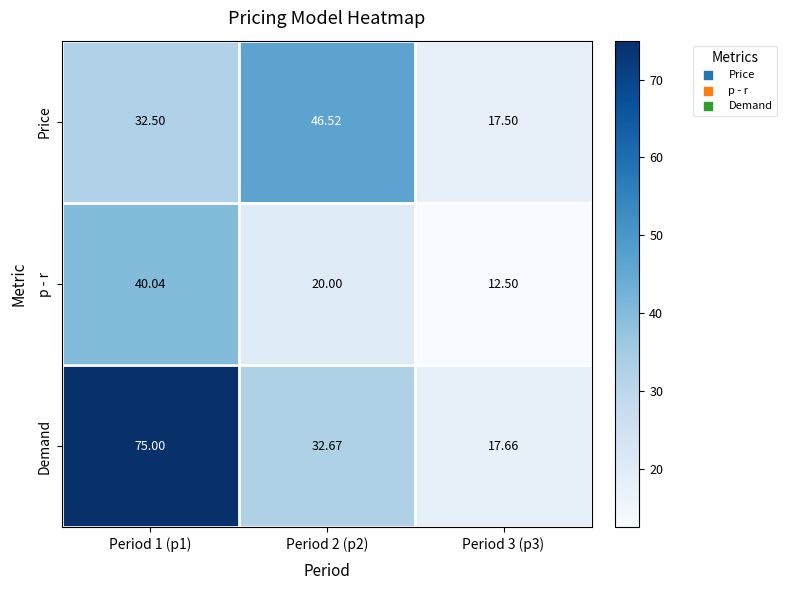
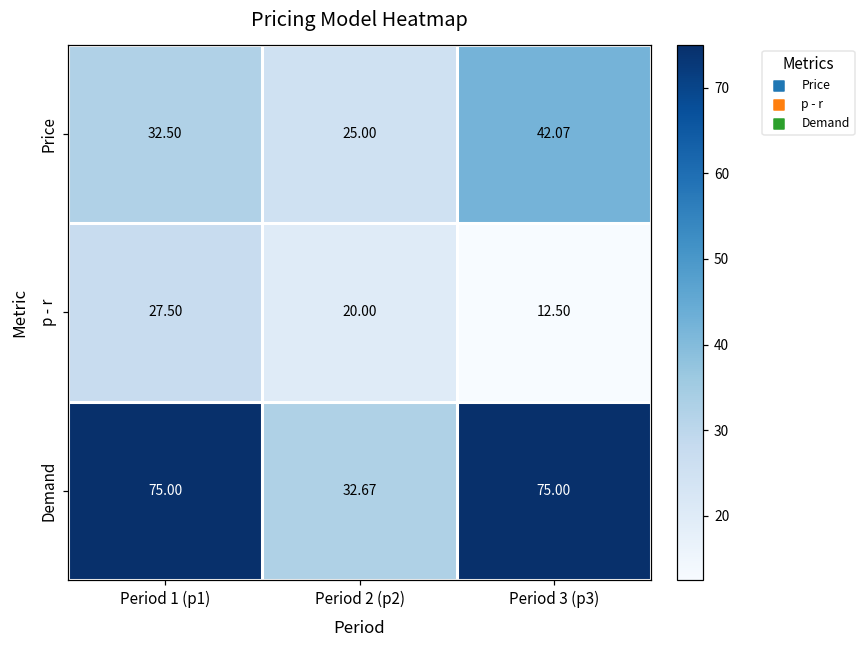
  {
    "Price": {
      "Period 1 (p1)": 32.50,
-     "Period 2 (p2)": 46.52,
-     "Period 3 (p3)": 17.50
+     "Period 2 (p2)": 25.00,
+     "Period 3 (p3)": 42.07
    },
    "p - r": {
-     "Period 1 (p1)": 40.04,
+     "Period 1 (p1)": 27.50,
      "Period 2 (p2)": 20.00,
      "Period 3 (p3)": 12.50
    },
    "Demand": {
      "Period 1 (p1)": 75.00,
      "Period 2 (p2)": 32.67,
-     "Period 3 (p3)": 17.66
+     "Period 3 (p3)": 75.00
    }
  }
